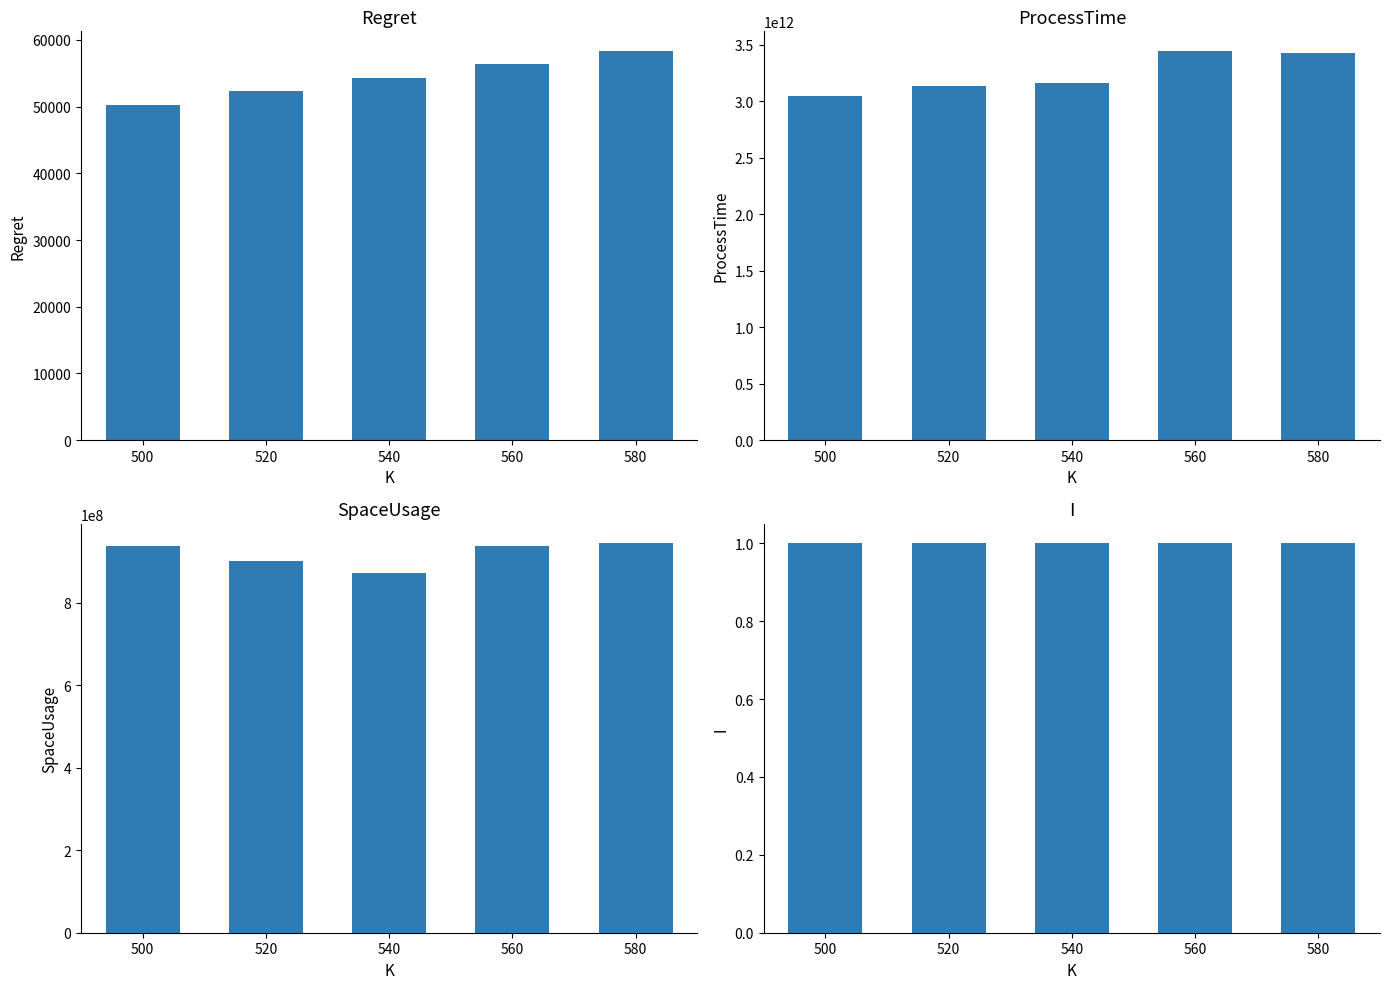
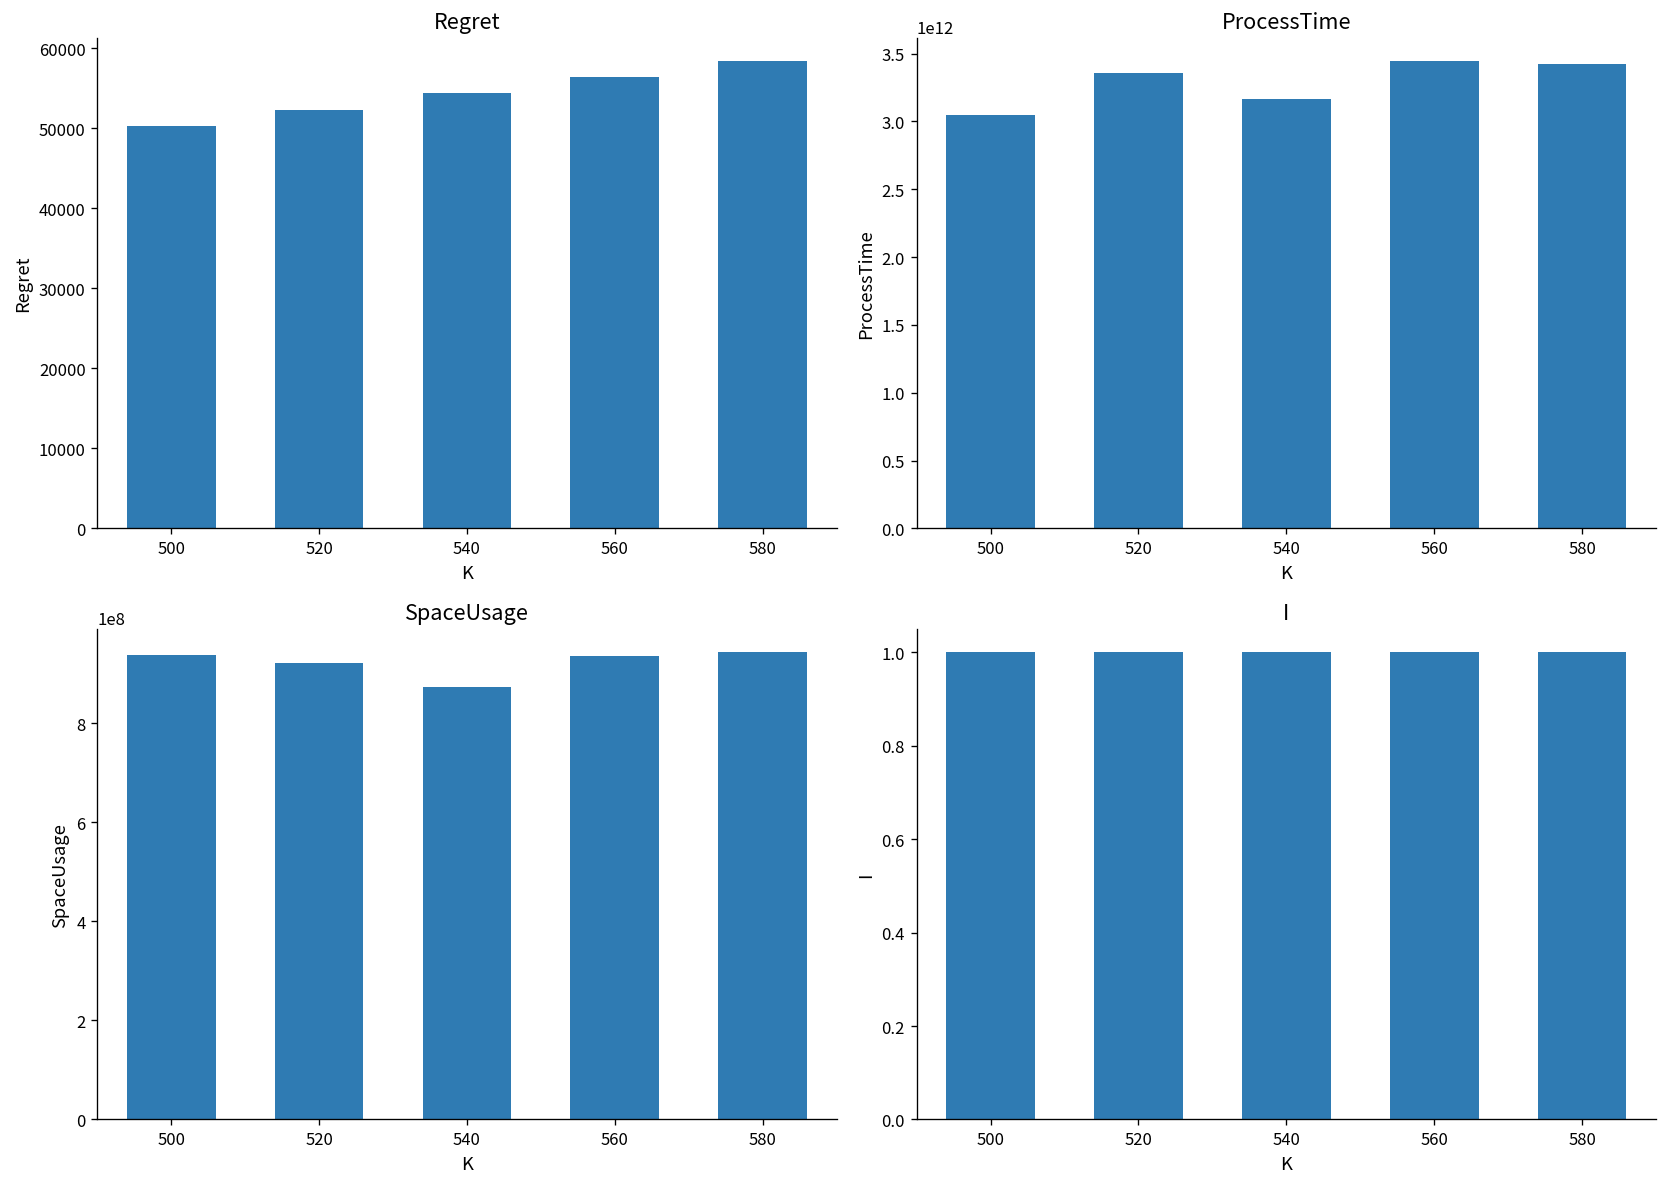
  {
    "Regret": {
      "500": 50000,
      "520": 52000,
      "540": 54000,
      "560": 56000,
      "580": 58000
    },
    "ProcessTime": {
      "500": 3050000000000,
-     "520": 3130000000000,
+     "520": 3360000000000,
      "540": 3160000000000,
      "560": 3440000000000,
      "580": 3430000000000
    },
    "SpaceUsage": {
      "500": 940000000,
-     "520": 900000000,
+     "520": 920000000,
      "540": 870000000,
      "560": 940000000,
      "580": 940000000
    },
    "I": {
      "500": 1.00,
      "520": 1.00,
      "540": 1.00,
      "560": 1.00,
      "580": 1.00
    }
  }
